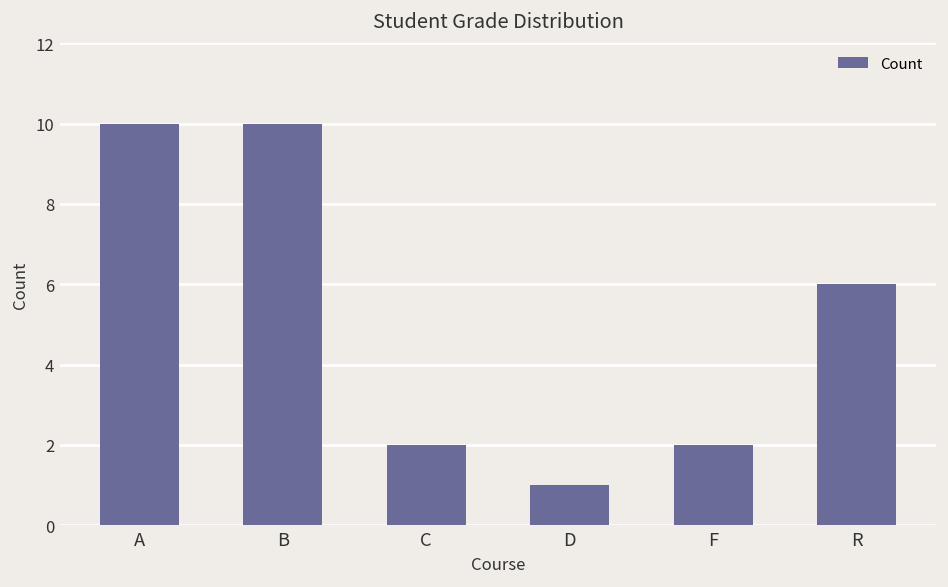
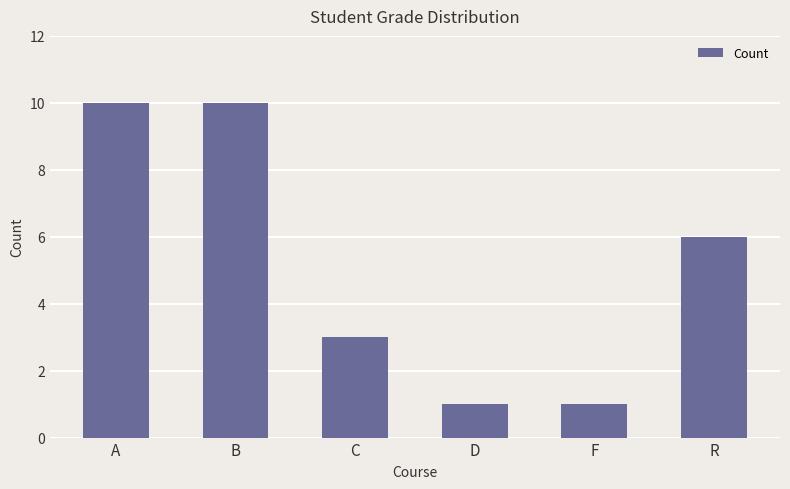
  {
    "A": 10,
    "B": 10,
-   "C": 2,
+   "C": 3,
    "D": 1,
-   "F": 2,
+   "F": 1,
    "R": 6
  }
